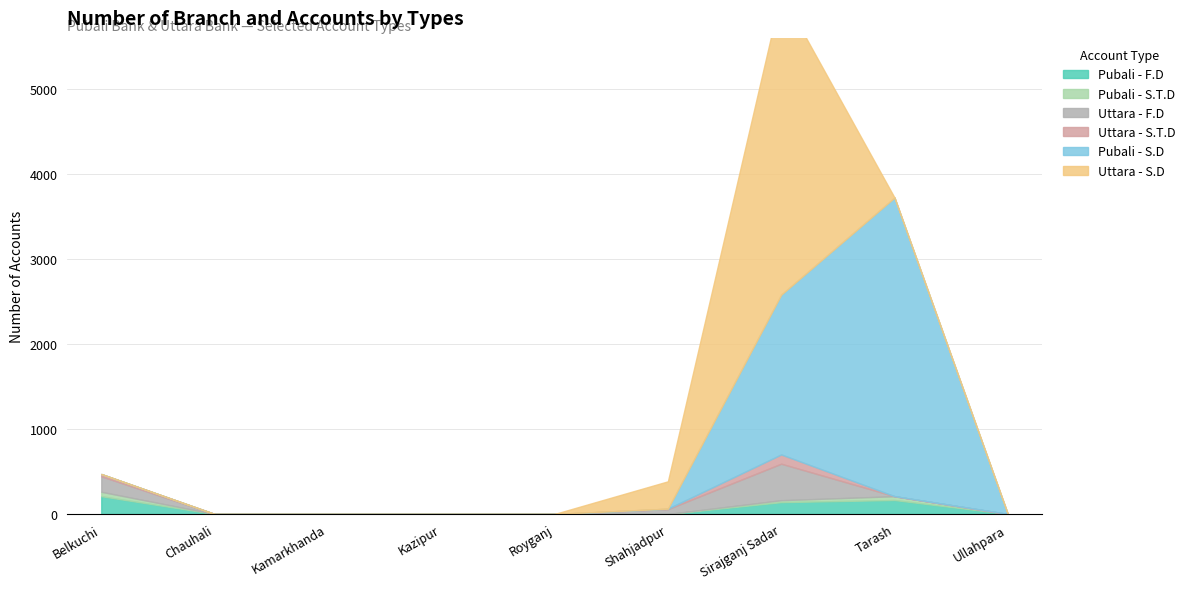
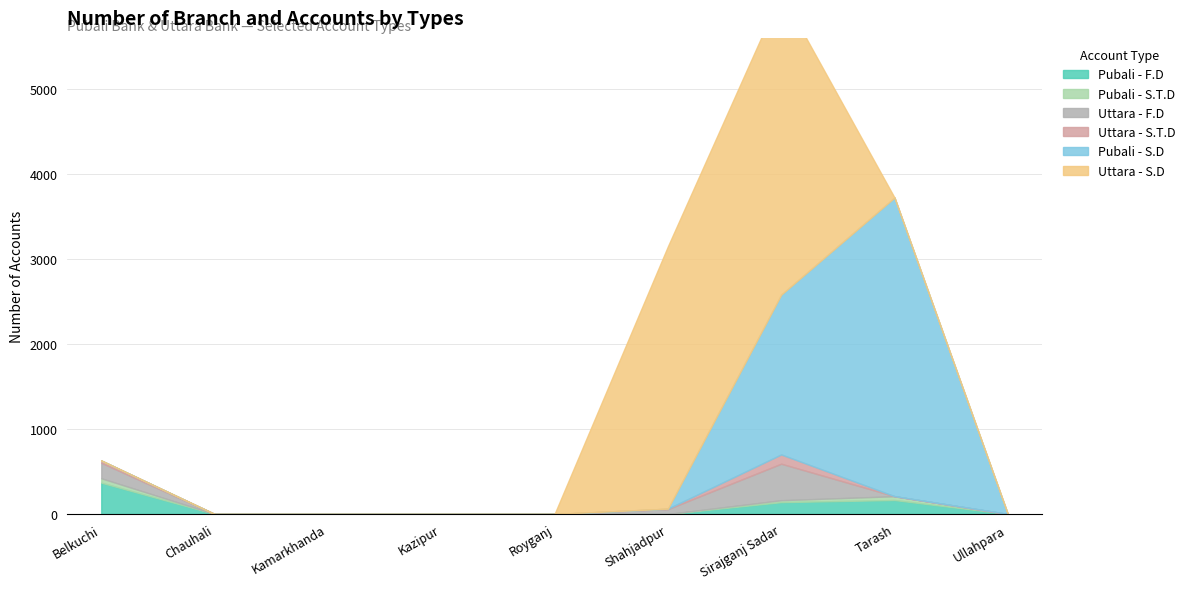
  {
    "Pubali - F.D": {
-     "Belkuchi": 200,
+     "Belkuchi": 400,
      "Tarash": 200
    },
    "Pubali - S.D": {
      "Sirajganj Sadar": 1900
    },
    "Uttara - S.D": {
-     "Shahjadpur": 300
+     "Shahjadpur": 3100
    }
  }
